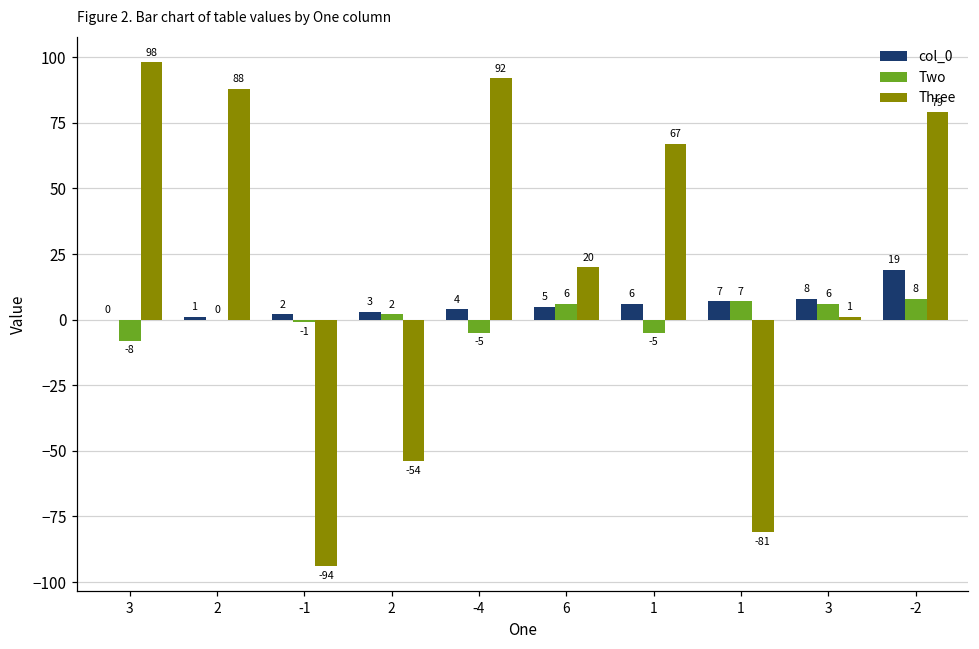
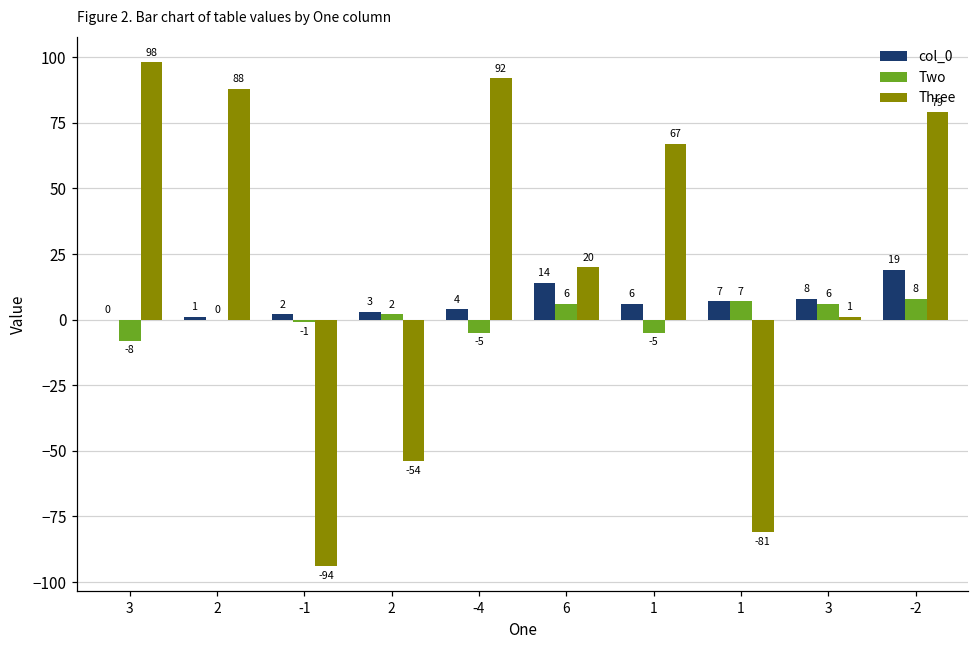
  {
    "col_0": {
      "-1": 2,
      "-4": 4,
-     "6": 5,
+     "6": 14,
      "-2": 19
    }
  }
